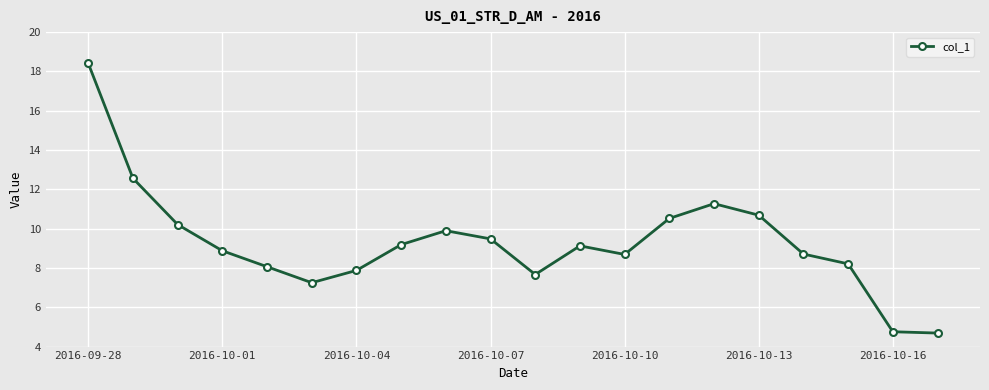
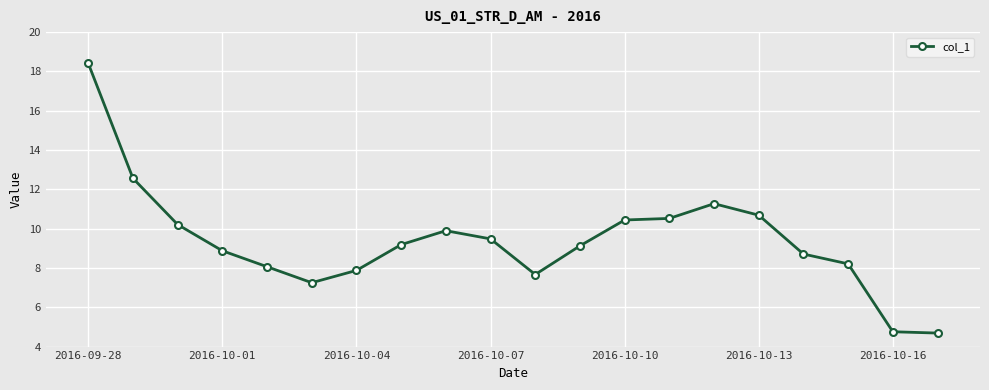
  {
    "2016-09-28": 18.4,
    "2016-10-01": 8.9,
    "2016-10-04": 7.9,
    "2016-10-07": 9.5,
-   "2016-10-10": 8.7,
+   "2016-10-10": 10.4,
    "2016-10-13": 10.7,
    "2016-10-16": 4.8
  }
